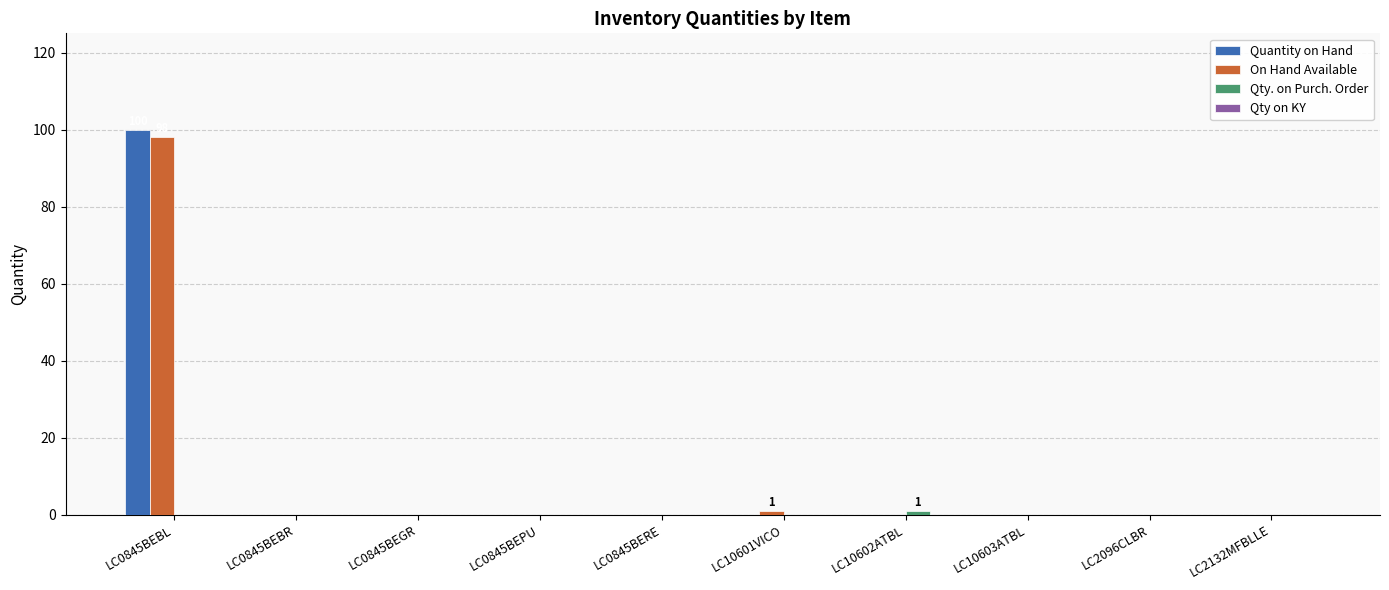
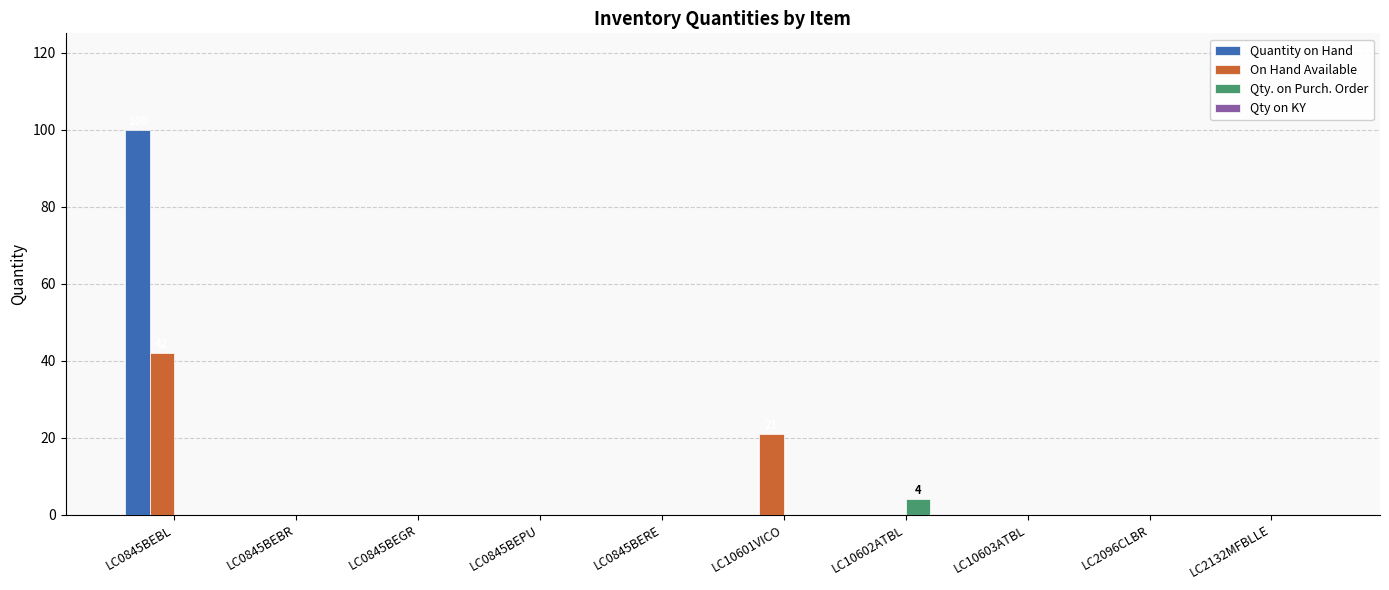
  {
    "Quantity on Hand": {
      "LC0845BEBL": 100,
      "LC0845BEBR": 0,
      "LC0845BEGR": 0,
      "LC0845BEPU": 0,
      "LC0845BERE": 0,
      "LC10601VICO": 0,
      "LC10602ATBL": 0,
      "LC10603ATBL": 0,
      "LC2096CLBR": 0,
      "LC2132MFBLLE": 0
    },
    "On Hand Available": {
-     "LC0845BEBL": 98,
+     "LC0845BEBL": 42,
      "LC0845BEBR": 0,
      "LC0845BEGR": 0,
      "LC0845BEPU": 0,
      "LC0845BERE": 0,
-     "LC10601VICO": 1,
+     "LC10601VICO": 21,
      "LC10602ATBL": 0,
      "LC10603ATBL": 0,
      "LC2096CLBR": 0,
      "LC2132MFBLLE": 0
    },
    "Qty. on Purch. Order": {
-     "LC10602ATBL": 1
+     "LC10602ATBL": 4
    },
    "Qty on KY": {
      "LC0845BEBL": 0,
      "LC0845BEBR": 0,
      "LC0845BEGR": 0,
      "LC0845BEPU": 0,
      "LC0845BERE": 0,
      "LC10601VICO": 0,
      "LC10602ATBL": 0,
      "LC10603ATBL": 0,
      "LC2096CLBR": 0,
      "LC2132MFBLLE": 0
    }
  }
